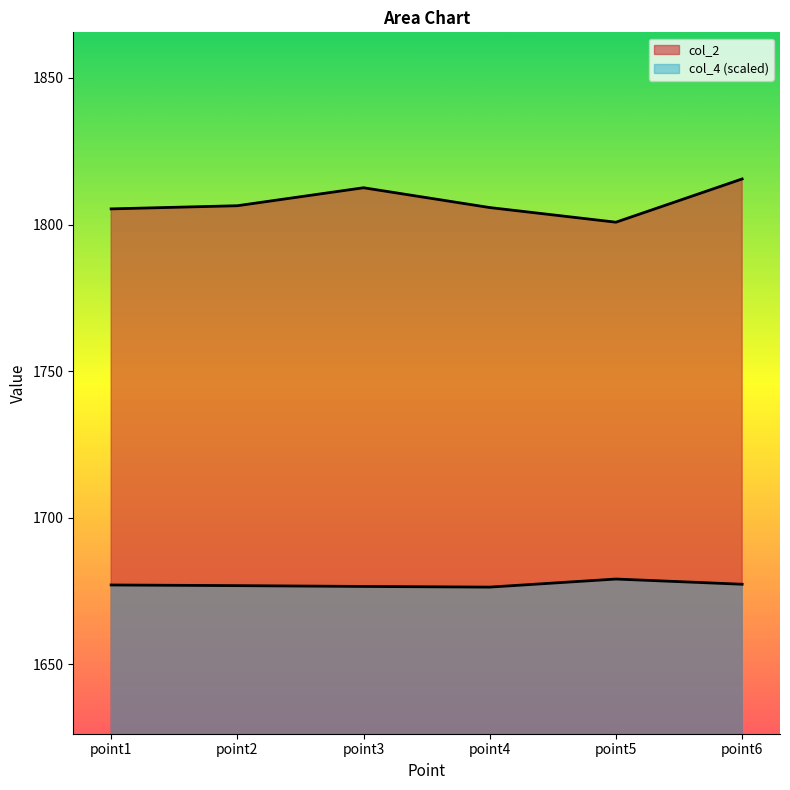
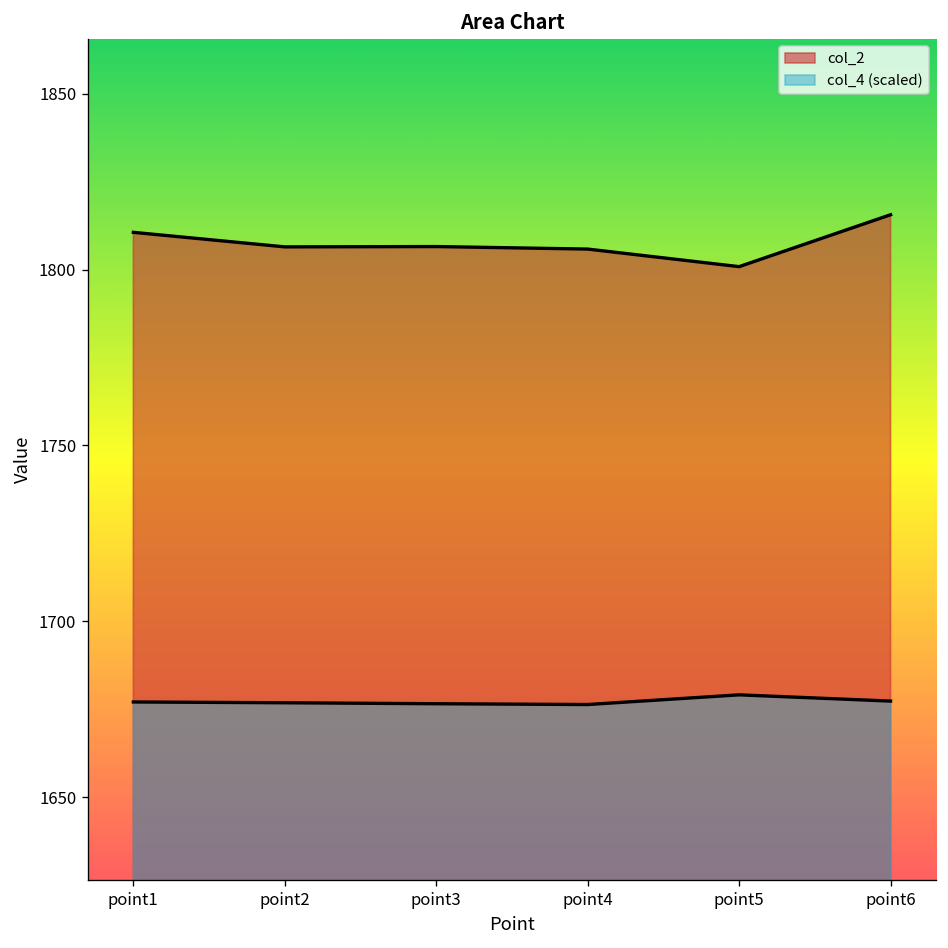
  {
    "col_2": {
-     "point1": 1805,
+     "point1": 1811,
      "point2": 1806,
-     "point3": 1813,
+     "point3": 1807,
      "point4": 1806,
      "point5": 1801,
      "point6": 1816
    },
    "col_4 (scaled)": {
      "point1": 1677,
      "point2": 1677,
      "point3": 1677,
      "point4": 1676,
      "point5": 1679,
      "point6": 1677
    }
  }
